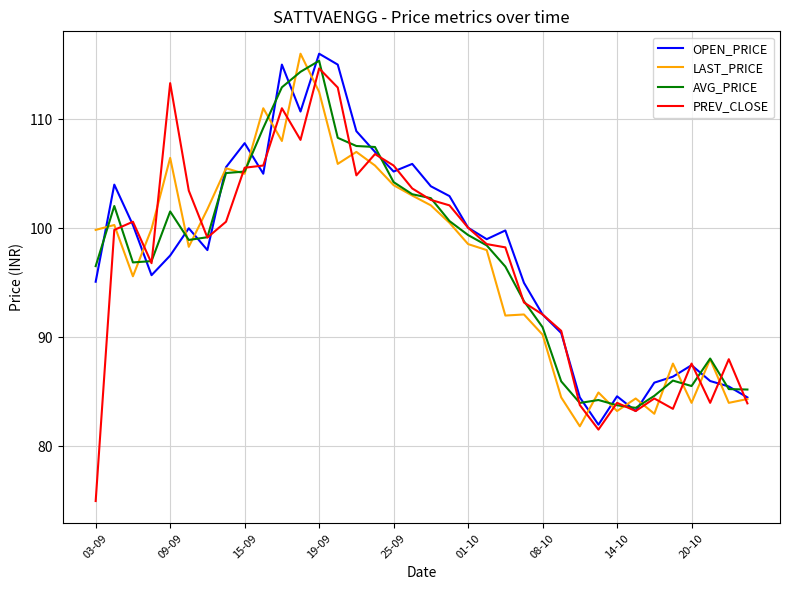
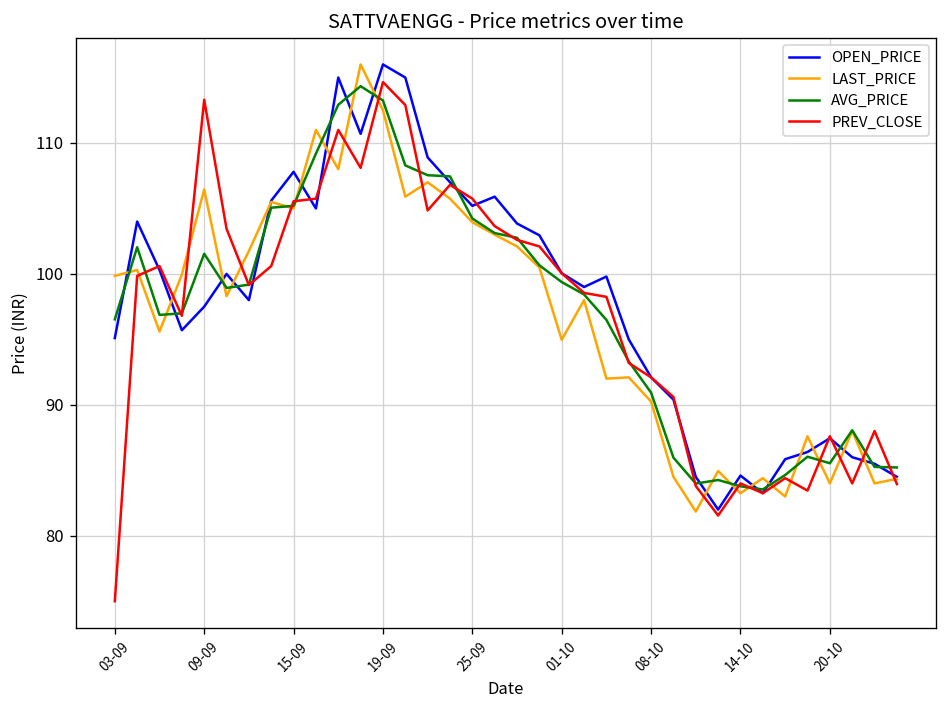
  {
    "OPEN_PRICE": {
      "03-09": 95.1,
      "09-09": 97.5,
      "15-09": 107.8,
      "19-09": 116.0,
      "25-09": 105.2,
      "14-10": 84.6
    },
    "LAST_PRICE": {
      "03-09": 99.9,
      "09-09": 106.5,
      "19-09": 112.5,
      "25-09": 104.0,
-     "01-10": 98.6,
+     "01-10": 95.0,
      "08-10": 90.3,
      "14-10": 83.3,
      "20-10": 84.0
    },
    "AVG_PRICE": {
      "03-09": 96.5,
      "09-09": 101.5,
-     "19-09": 115.4,
+     "19-09": 113.3,
      "25-09": 104.2,
      "01-10": 99.4,
      "08-10": 90.9,
      "20-10": 85.5
    },
    "PREV_CLOSE": {
      "03-09": 75.0,
      "09-09": 113.3,
      "15-09": 105.6,
      "19-09": 114.7,
      "25-09": 105.8
    }
  }
